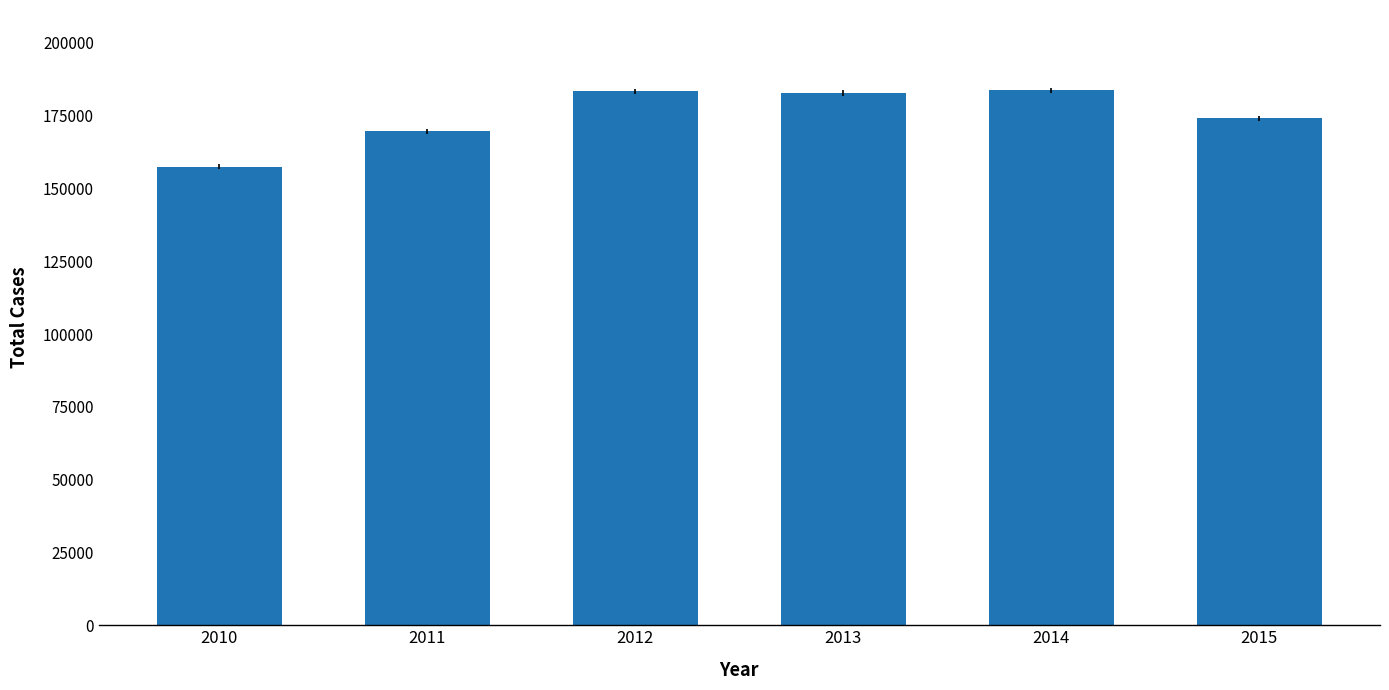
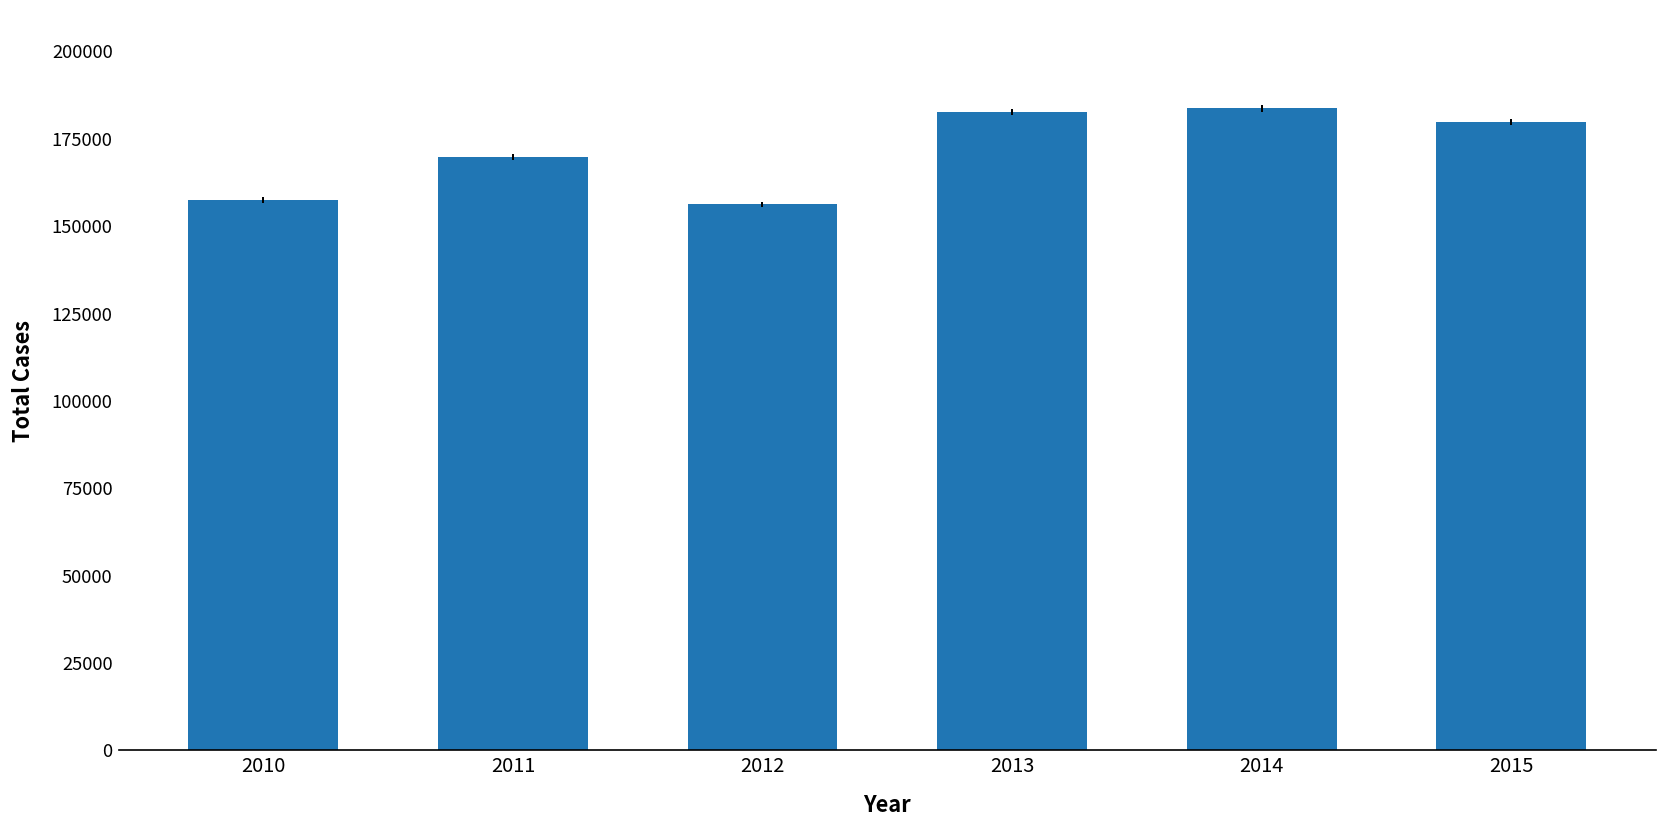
  {
    "2010": 157000,
    "2011": 170000,
-   "2012": 183000,
+   "2012": 156000,
    "2013": 183000,
    "2014": 184000,
-   "2015": 174000
+   "2015": 180000
  }
